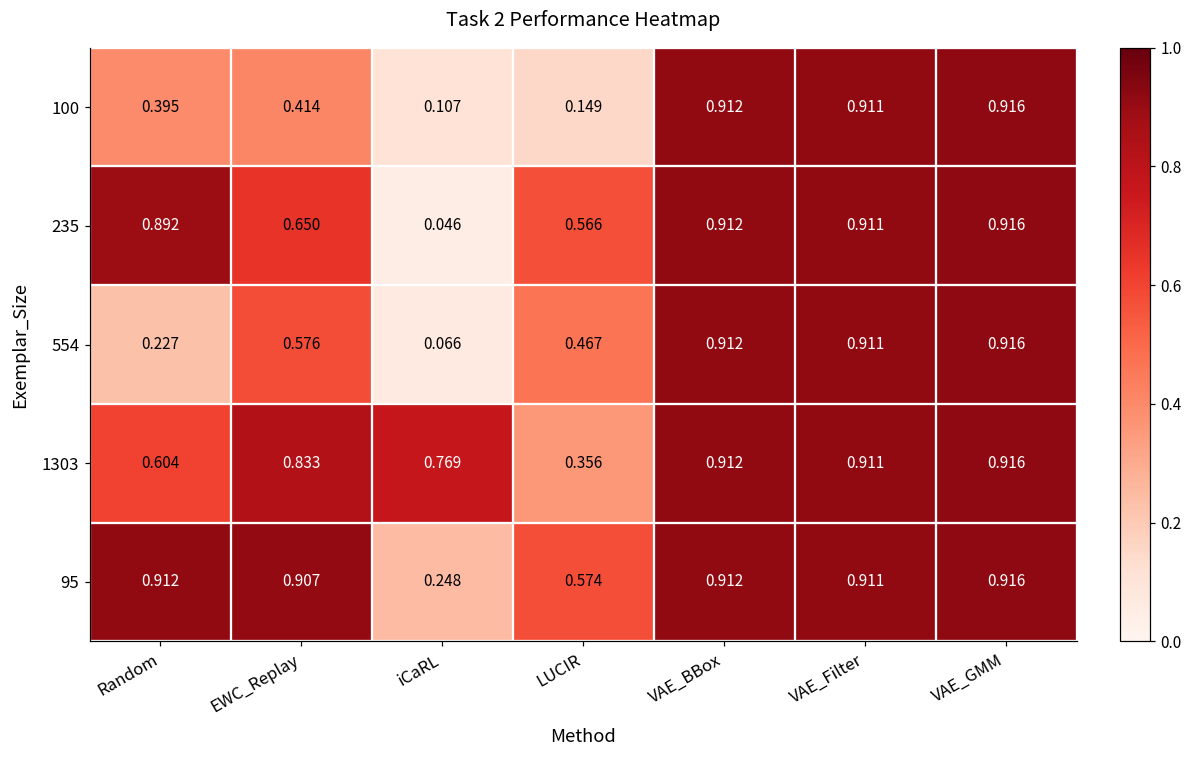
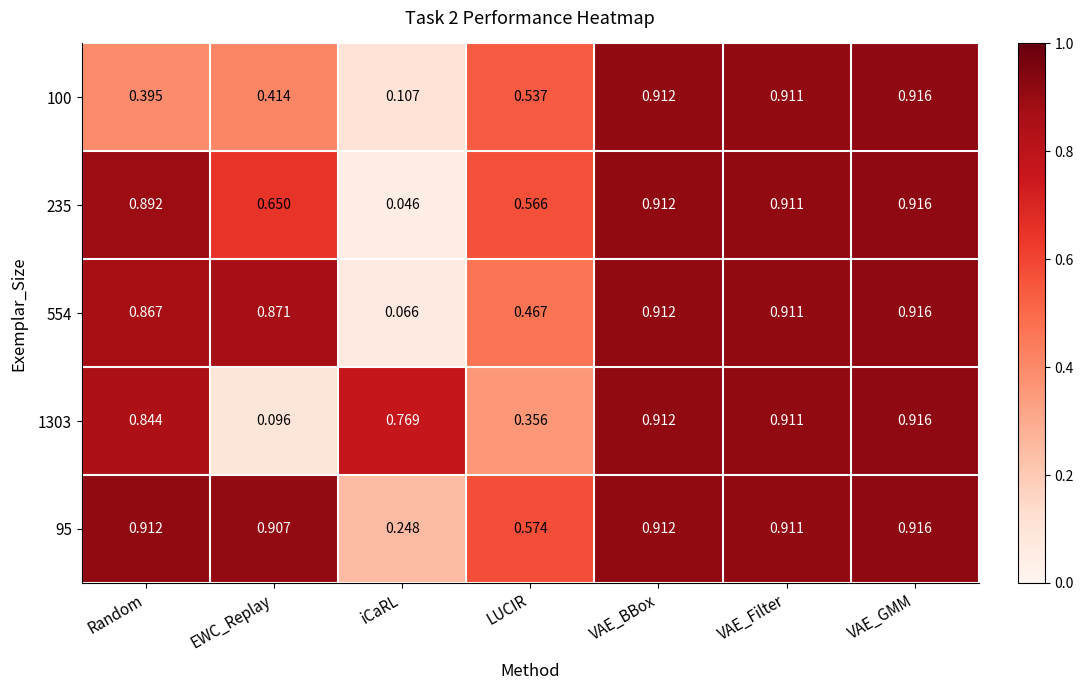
  {
    "100": {
      "Random": 0.395,
      "EWC_Replay": 0.414,
      "iCaRL": 0.107,
-     "LUCIR": 0.149,
+     "LUCIR": 0.537,
      "VAE_BBox": 0.912,
      "VAE_Filter": 0.911,
      "VAE_GMM": 0.916
    },
    "235": {
      "Random": 0.892,
      "EWC_Replay": 0.650,
      "iCaRL": 0.046,
      "LUCIR": 0.566,
      "VAE_BBox": 0.912,
      "VAE_Filter": 0.911,
      "VAE_GMM": 0.916
    },
    "554": {
-     "Random": 0.227,
-     "EWC_Replay": 0.576,
+     "Random": 0.867,
+     "EWC_Replay": 0.871,
      "iCaRL": 0.066,
      "LUCIR": 0.467,
      "VAE_BBox": 0.912,
      "VAE_Filter": 0.911,
      "VAE_GMM": 0.916
    },
    "1303": {
-     "Random": 0.604,
-     "EWC_Replay": 0.833,
+     "Random": 0.844,
+     "EWC_Replay": 0.096,
      "iCaRL": 0.769,
      "LUCIR": 0.356,
      "VAE_BBox": 0.912,
      "VAE_Filter": 0.911,
      "VAE_GMM": 0.916
    },
    "95": {
      "Random": 0.912,
      "EWC_Replay": 0.907,
      "iCaRL": 0.248,
      "LUCIR": 0.574,
      "VAE_BBox": 0.912,
      "VAE_Filter": 0.911,
      "VAE_GMM": 0.916
    }
  }
